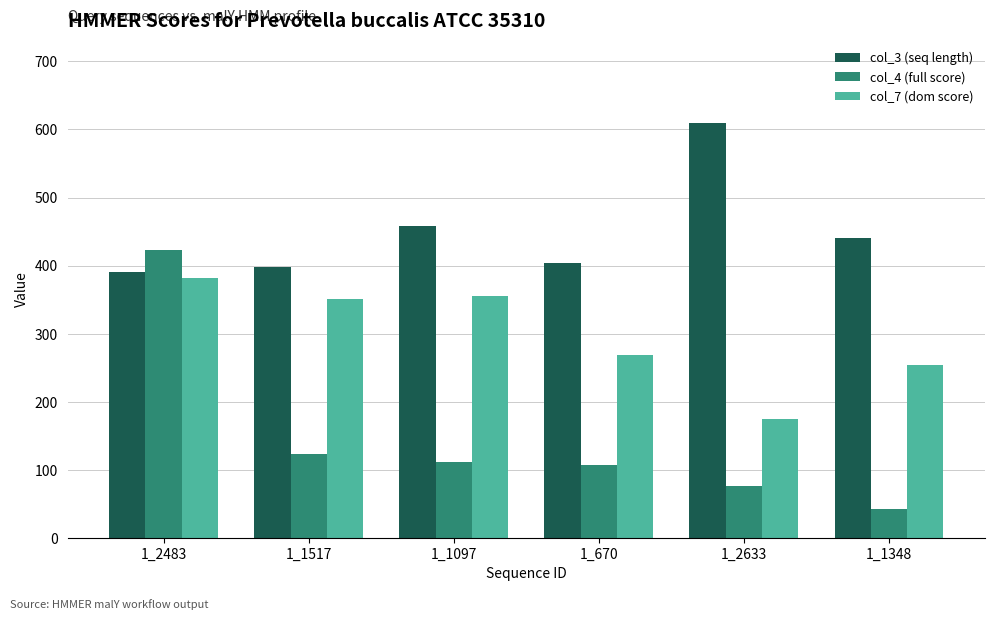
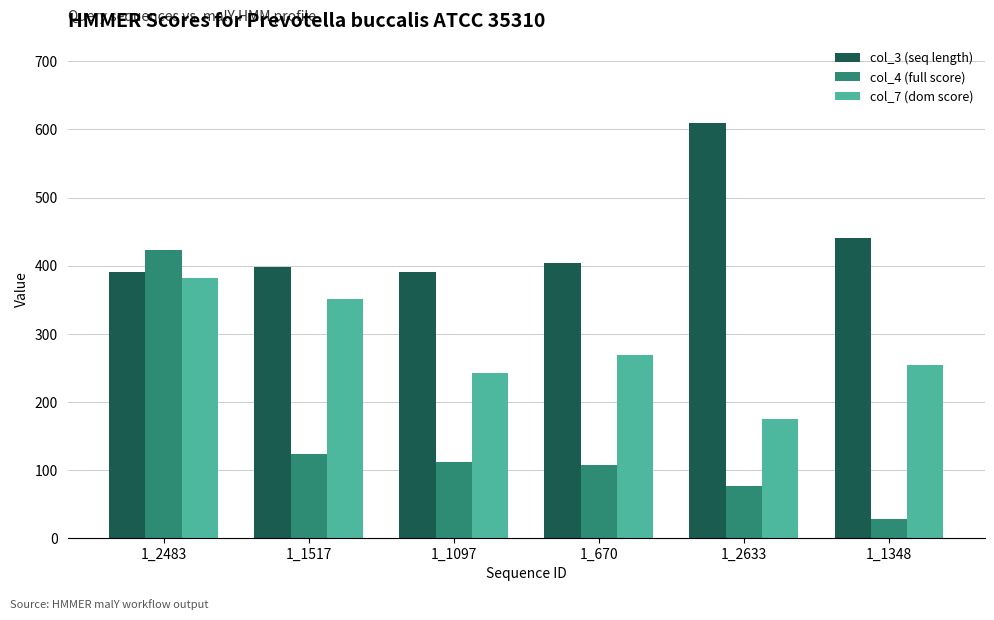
  {
    "col_3 (seq length)": {
      "1_2483": 390,
      "1_1517": 400,
-     "1_1097": 460,
+     "1_1097": 390,
      "1_670": 400,
      "1_2633": 610,
      "1_1348": 440
    },
    "col_4 (full score)": {
      "1_2483": 420,
      "1_1517": 120,
      "1_1097": 110,
      "1_670": 110,
      "1_2633": 80,
-     "1_1348": 40
+     "1_1348": 30
    },
    "col_7 (dom score)": {
      "1_2483": 380,
      "1_1517": 350,
-     "1_1097": 360,
+     "1_1097": 240,
      "1_670": 270,
      "1_2633": 170,
      "1_1348": 250
    }
  }
